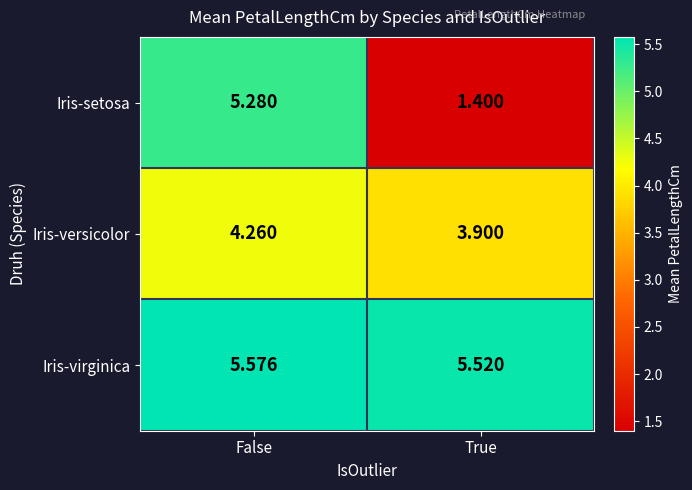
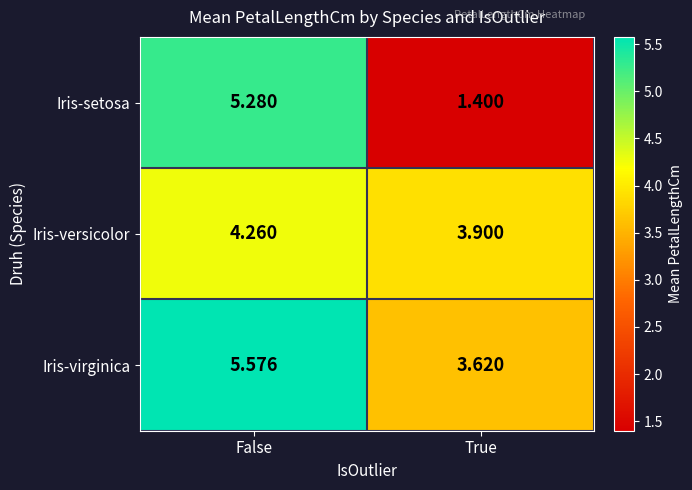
  {
    "Iris-setosa": {
      "False": 5.280,
      "True": 1.400
    },
    "Iris-versicolor": {
      "False": 4.260,
      "True": 3.900
    },
    "Iris-virginica": {
      "False": 5.576,
-     "True": 5.520
+     "True": 3.620
    }
  }
